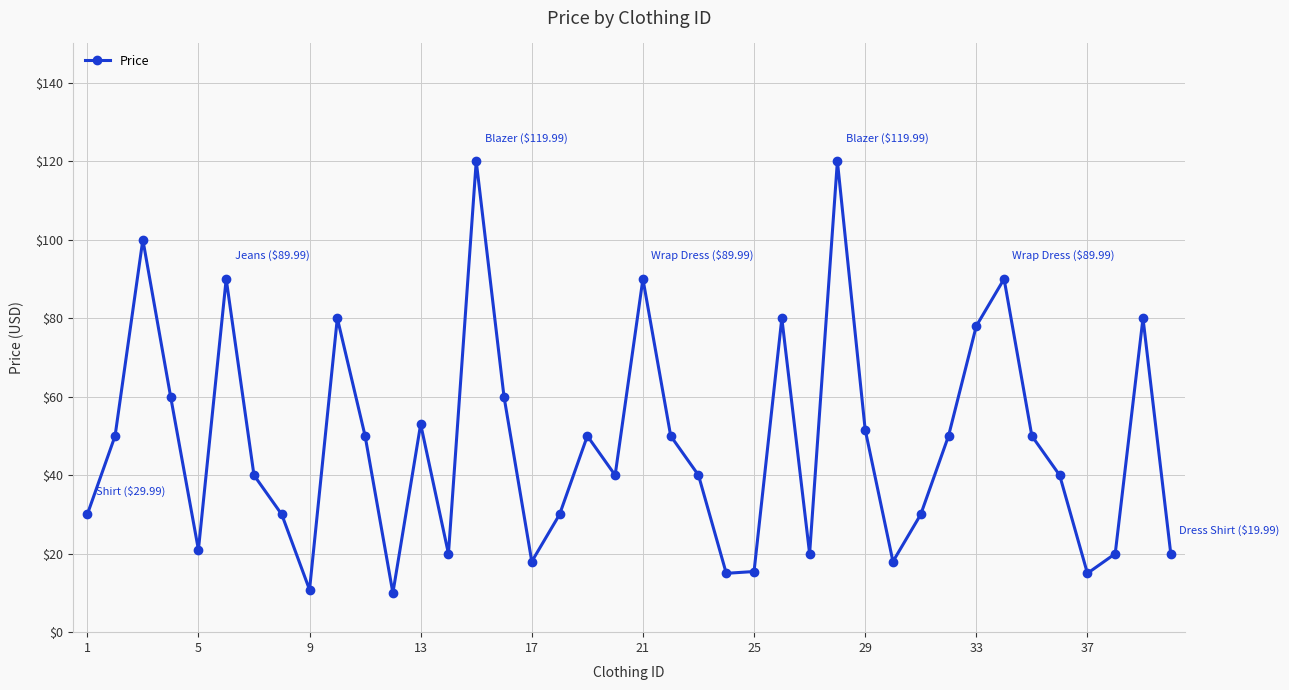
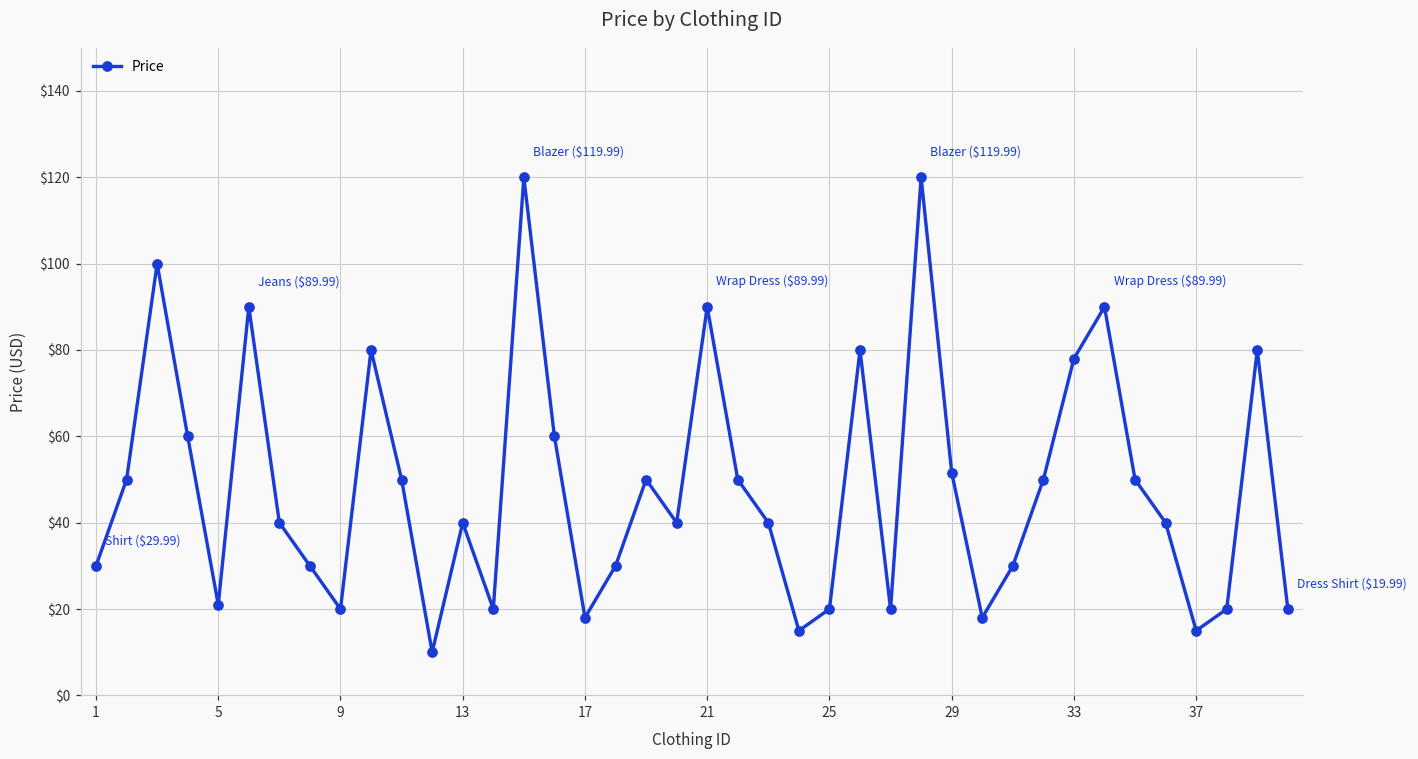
  {
    "5": "$21",
-   "9": "$11",
-   "13": "$53",
+   "9": "$20",
+   "13": "$40",
    "17": "$18",
-   "25": "$15",
+   "25": "$20",
    "29": "$52",
    "33": "$78",
    "37": "$15"
  }
